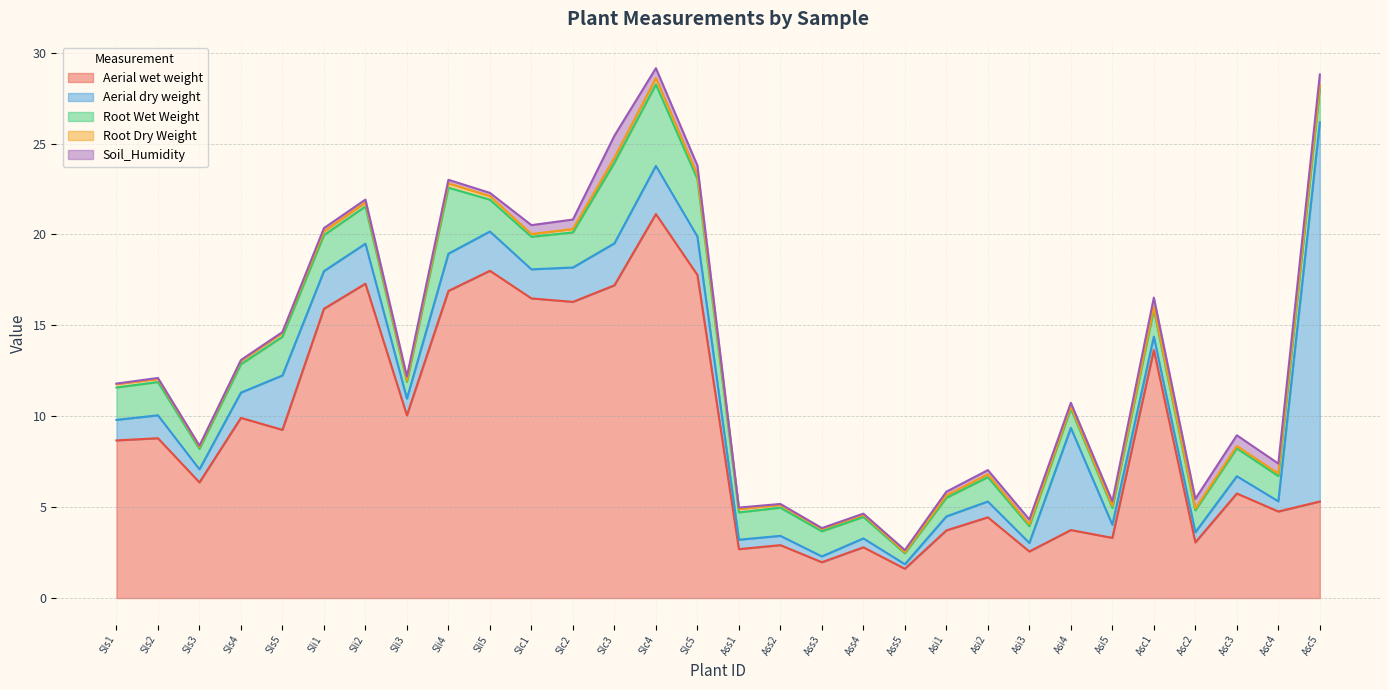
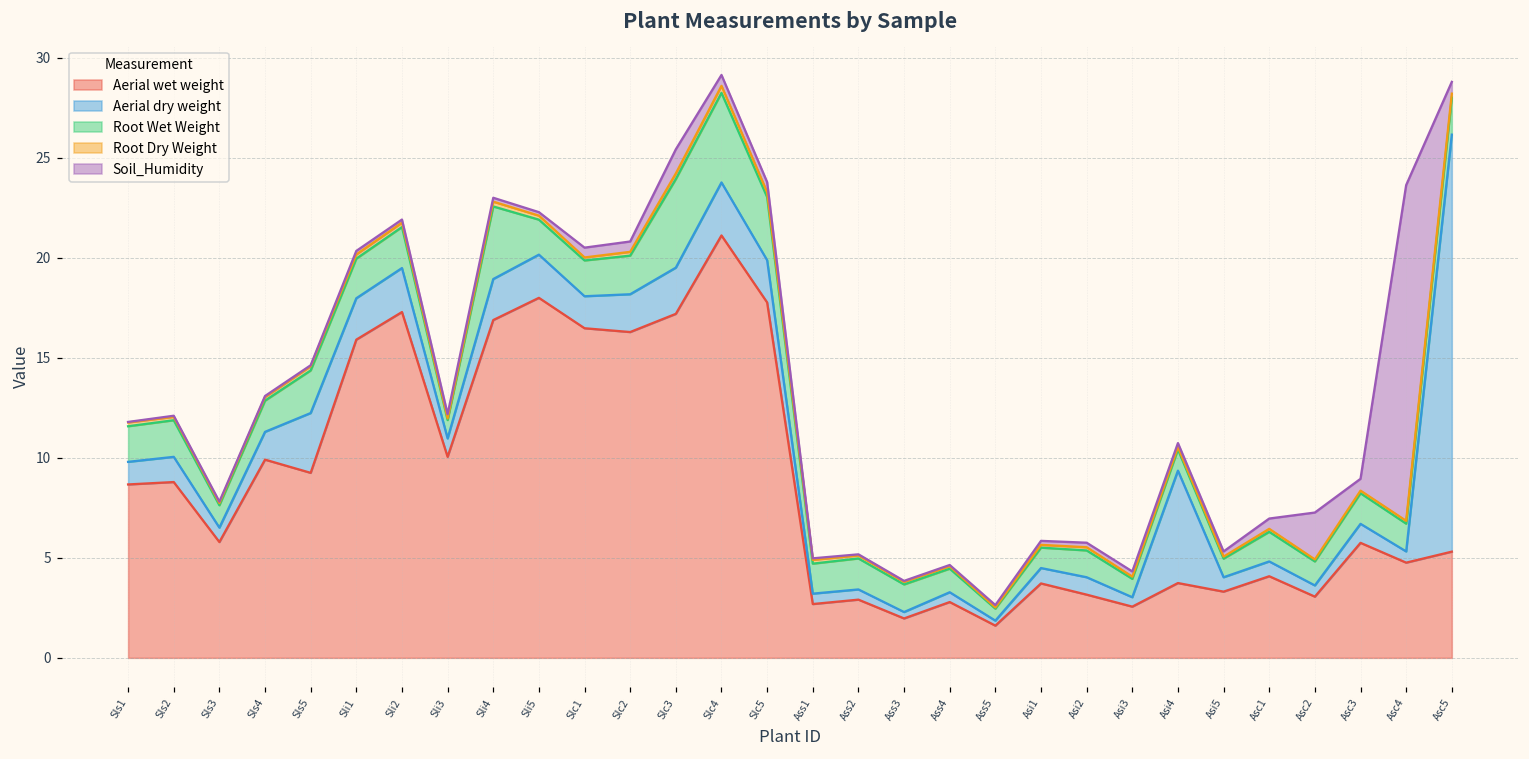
  {
    "Aerial wet weight": {
      "Sls1": 8.7,
      "Sls2": 8.8,
-     "Sls3": 6.4,
+     "Sls3": 5.8,
      "Sls4": 9.9,
      "Sls5": 9.3,
      "Sli1": 15.9,
      "Sli2": 17.3,
      "Sli3": 10.1,
      "Sli4": 16.9,
      "Sli5": 18.0,
      "Slc1": 16.5,
      "Slc2": 16.3,
      "Slc3": 17.2,
      "Slc4": 21.1,
      "Slc5": 17.8,
      "Ass1": 2.7,
      "Ass2": 2.9,
      "Ass3": 2.0,
      "Ass4": 2.8,
      "Ass5": 1.6,
      "Asi1": 3.7,
-     "Asi2": 4.4,
+     "Asi2": 3.2,
      "Asi3": 2.6,
      "Asi4": 3.7,
      "Asi5": 3.3,
-     "Asc1": 13.6,
+     "Asc1": 4.1,
      "Asc2": 3.1,
      "Asc3": 5.8,
      "Asc4": 4.8,
      "Asc5": 5.3
    },
    "Aerial dry weight": {
      "Sls1": 1.1,
      "Sls2": 1.3,
      "Sls3": 0.7,
      "Sls4": 1.4,
      "Sls5": 3.0,
      "Sli1": 2.1,
      "Sli2": 2.2,
      "Sli3": 0.9,
      "Sli4": 2.1,
      "Sli5": 2.2,
      "Slc1": 1.6,
      "Slc2": 1.9,
      "Slc3": 2.3,
      "Slc4": 2.6,
      "Slc5": 2.1,
      "Ass1": 0.5,
      "Ass2": 0.5,
      "Ass3": 0.3,
      "Ass4": 0.5,
      "Ass5": 0.3,
      "Asi1": 0.8,
      "Asi2": 0.9,
      "Asi3": 0.5,
      "Asi4": 5.6,
      "Asi5": 0.7,
      "Asc1": 0.7,
      "Asc2": 0.6,
      "Asc3": 1.0,
      "Asc4": 0.6,
      "Asc5": 20.9
    },
    "Root Wet Weight": {
      "Sls1": 1.8,
      "Sls2": 1.8,
      "Sls4": 1.6,
      "Sls5": 2.1,
      "Sli1": 2.0,
      "Sli2": 2.1,
      "Sli4": 3.6,
      "Sli5": 1.8,
      "Slc1": 1.8,
      "Slc2": 1.9,
      "Slc3": 4.4,
      "Slc4": 4.5,
      "Slc5": 3.2,
      "Ass1": 1.5,
      "Ass2": 1.5,
      "Asi1": 1.0,
      "Asi2": 1.3,
      "Asc1": 1.5,
      "Asc5": 1.9
    },
    "Root Dry Weight": {
      "Sli1": 0.2,
      "Sli2": 0.2,
      "Sli4": 0.2,
      "Sli5": 0.2,
      "Slc1": 0.1,
      "Slc2": 0.2,
      "Slc3": 0.3,
      "Slc4": 0.4,
      "Slc5": 0.2,
      "Asi1": 0.1,
      "Asi2": 0.2,
      "Asc1": 0.2,
      "Asc5": 0.2
    },
    "Soil_Humidity": {
      "Sli1": 0.2,
      "Sli2": 0.2,
      "Sli3": 0.2,
      "Sli4": 0.2,
      "Sli5": 0.2,
      "Slc1": 0.5,
      "Slc2": 0.5,
      "Slc3": 1.2,
      "Slc4": 0.5,
      "Slc5": 0.5,
      "Asi1": 0.2,
      "Asi2": 0.2,
      "Asi3": 0.3,
      "Asi4": 0.2,
      "Asi5": 0.3,
      "Asc1": 0.5,
-     "Asc2": 0.5,
+     "Asc2": 2.3,
      "Asc3": 0.6,
-     "Asc4": 0.5,
+     "Asc4": 16.8,
      "Asc5": 0.6
    }
  }
